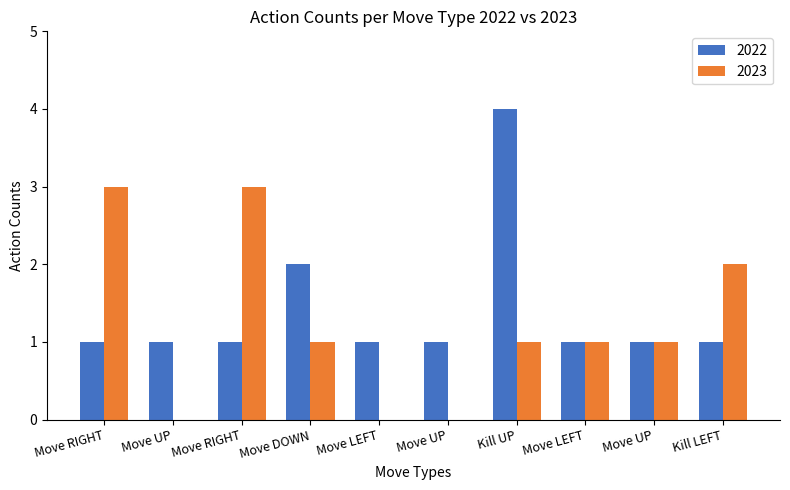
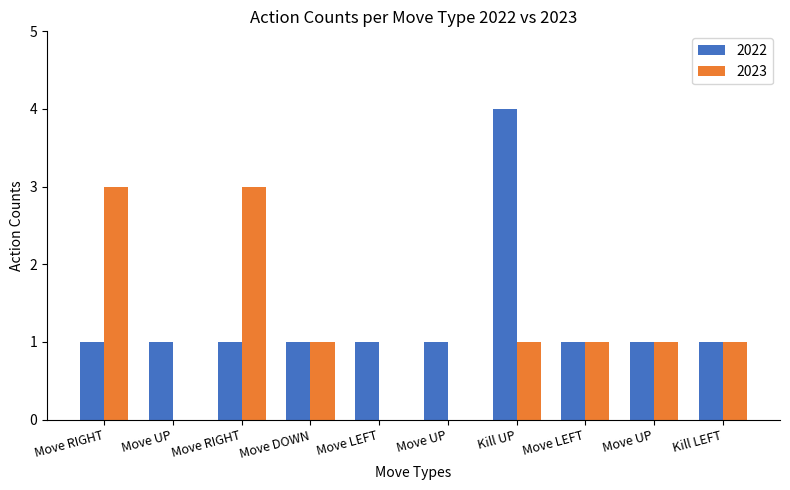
  {
    "2022": {
-     "Move DOWN": 2,
+     "Move DOWN": 1,
      "Kill UP": 4,
      "Kill LEFT": 1
    },
    "2023": {
      "Move DOWN": 1,
      "Kill UP": 1,
-     "Kill LEFT": 2
+     "Kill LEFT": 1
    }
  }
